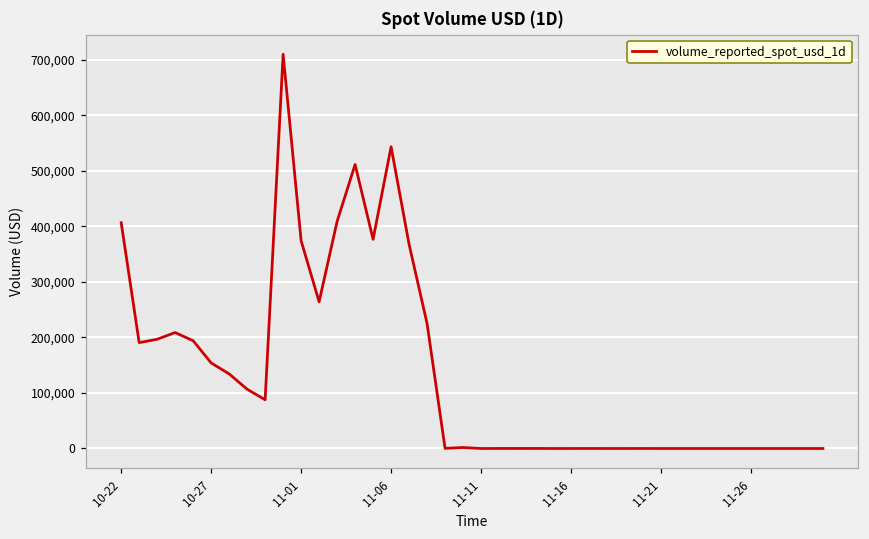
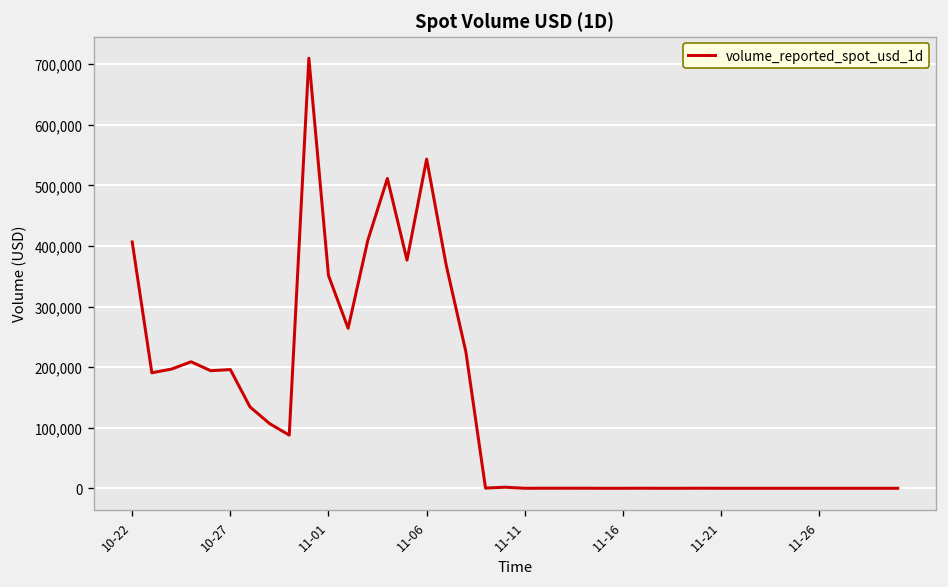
  {
    "10-22": "410,000",
-   "10-27": "150,000",
-   "11-01": "370,000",
+   "10-27": "200,000",
+   "11-01": "350,000",
    "11-06": "540,000",
    "11-11": "0",
    "11-16": "0",
    "11-21": "0",
    "11-26": "0"
  }
